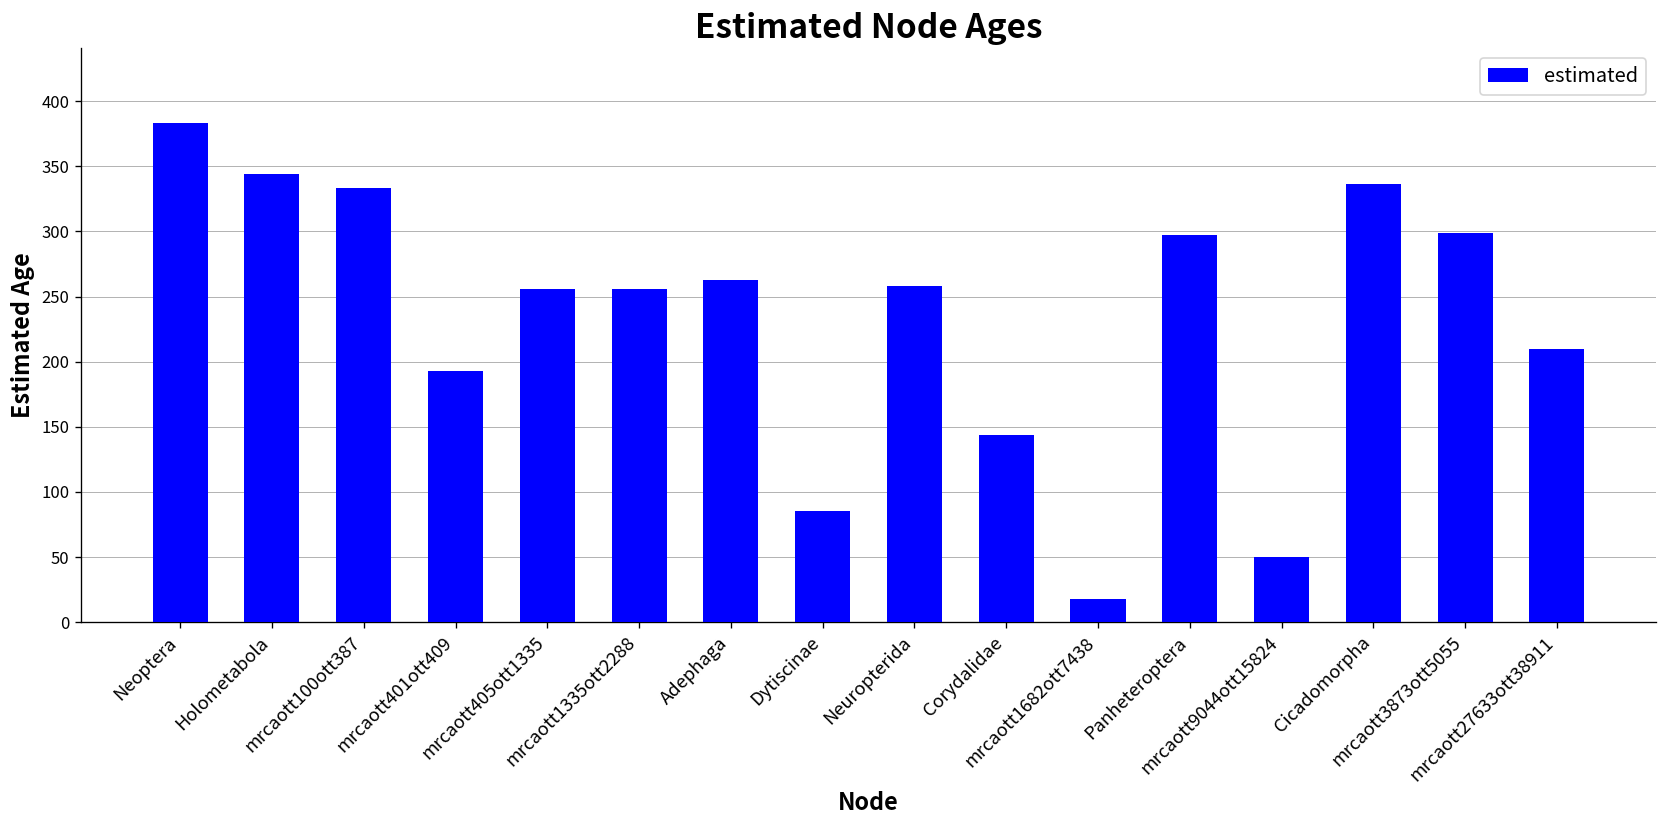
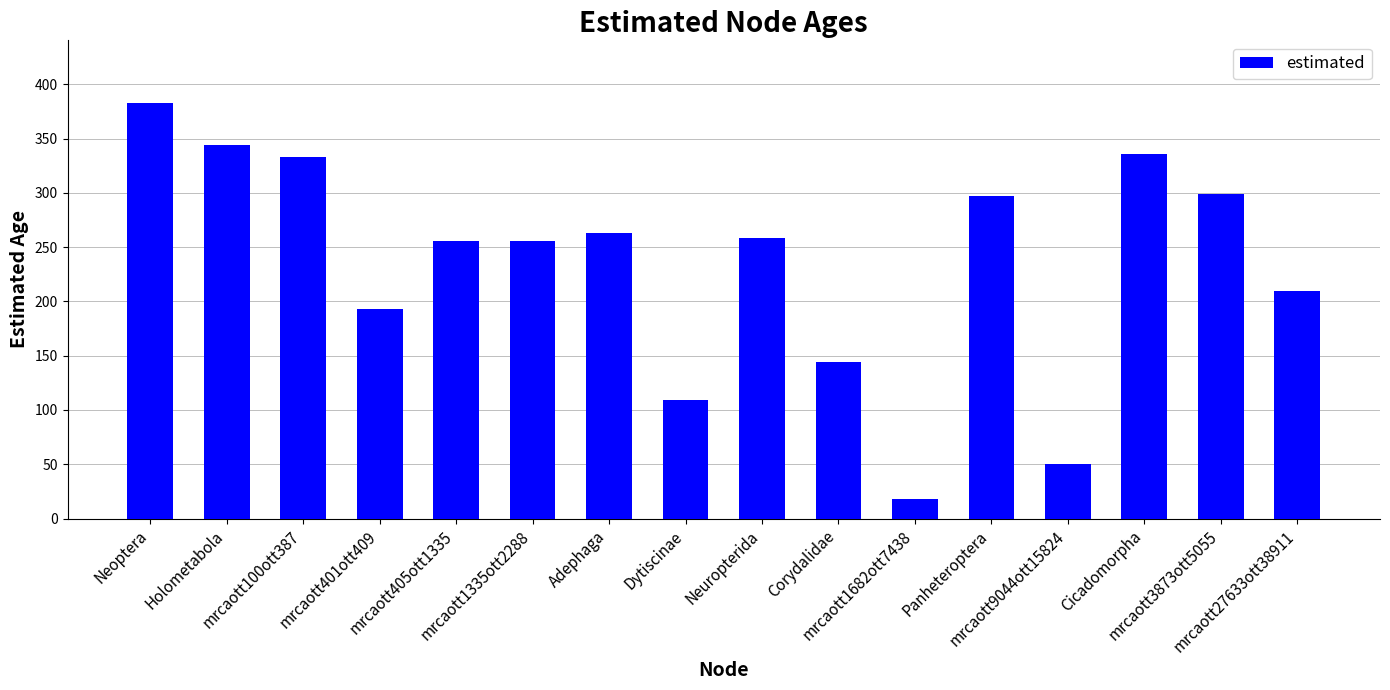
  {
    "Neoptera": 383,
    "Holometabola": 344,
    "mrcaott100ott387": 333,
    "mrcaott401ott409": 193,
    "mrcaott405ott1335": 256,
    "mrcaott1335ott2288": 256,
    "Adephaga": 263,
-   "Dytiscinae": 85,
+   "Dytiscinae": 109,
    "Neuropterida": 258,
    "Corydalidae": 144,
    "mrcaott1682ott7438": 18,
    "Panheteroptera": 297,
    "mrcaott9044ott15824": 50,
    "Cicadomorpha": 336,
    "mrcaott3873ott5055": 299,
    "mrcaott27633ott38911": 210
  }
